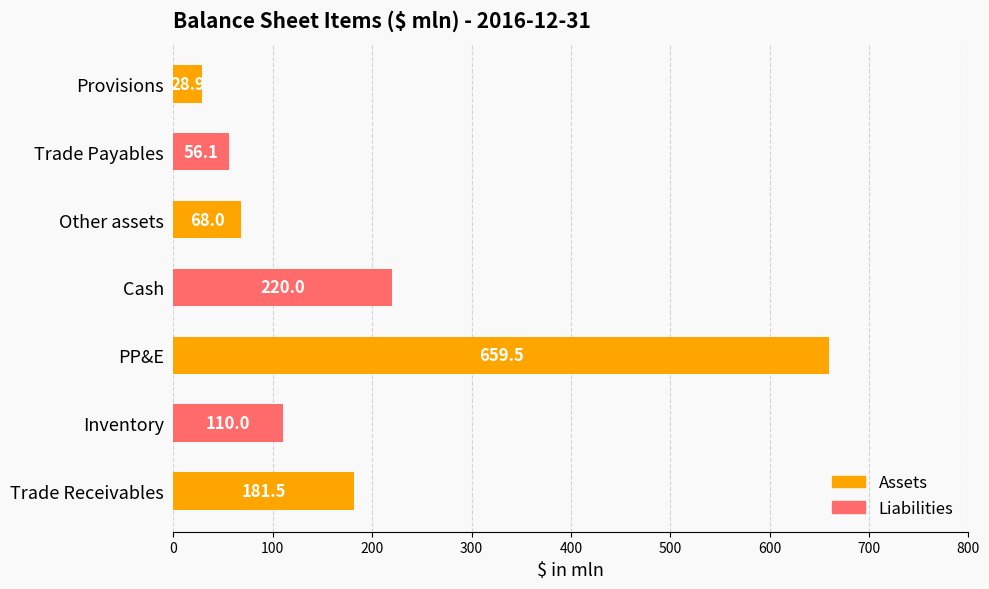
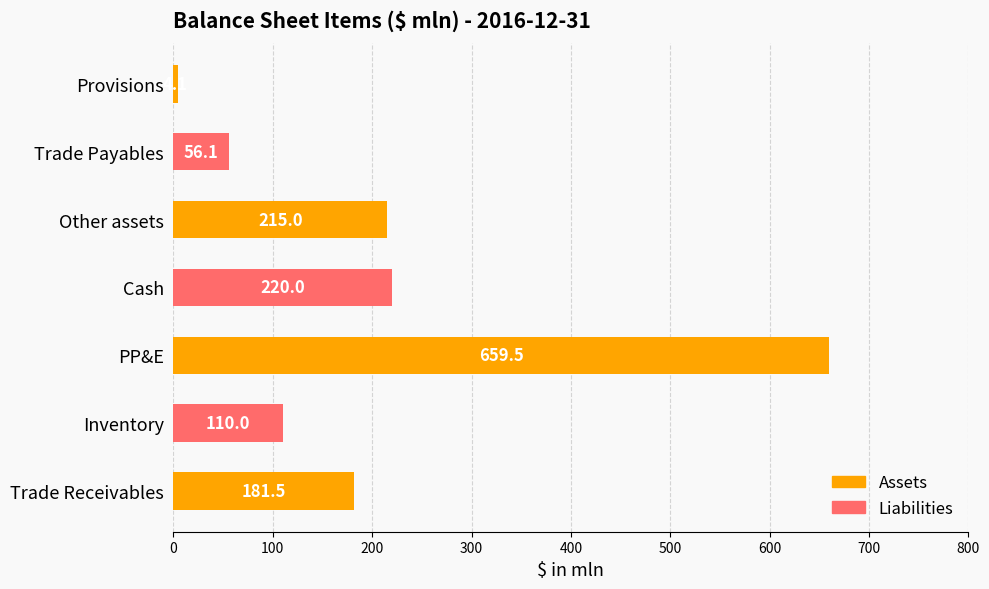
  {
-   "Provisions": 30,
+   "Provisions": 0,
    "Trade Payables": 56.1,
-   "Other assets": 68.0,
+   "Other assets": 215.0,
    "Cash": 220.0,
    "PP&E": 659.5,
    "Inventory": 110.0,
    "Trade Receivables": 181.5
  }
